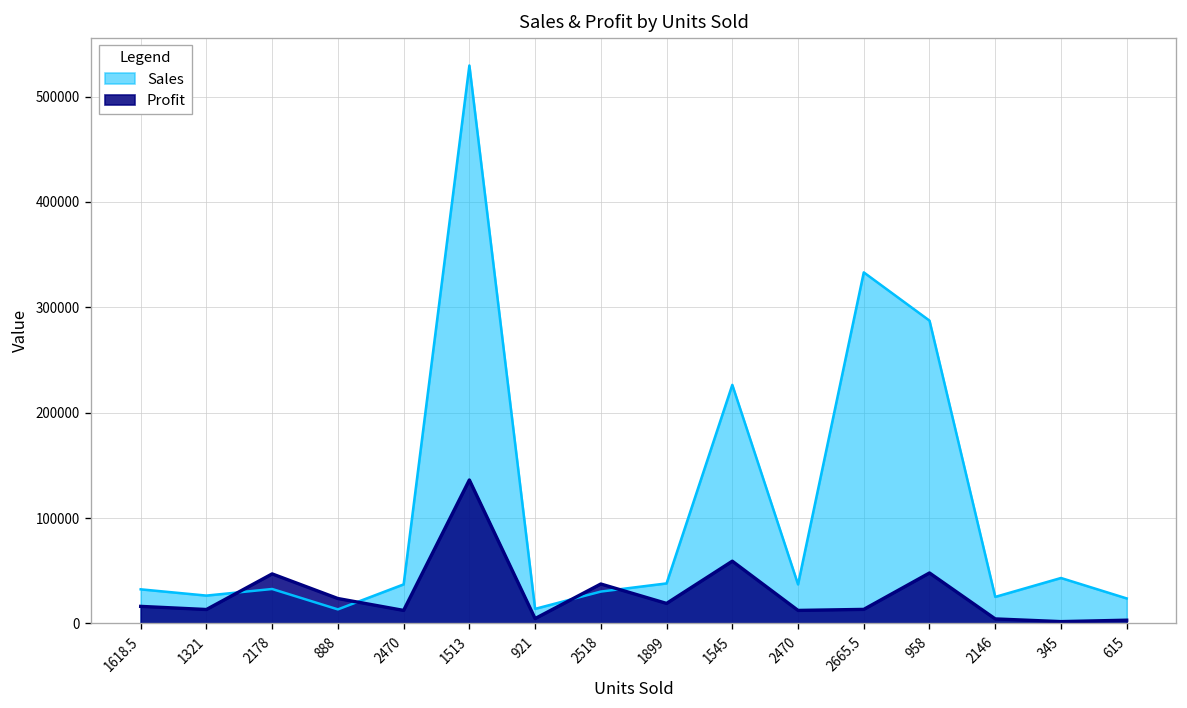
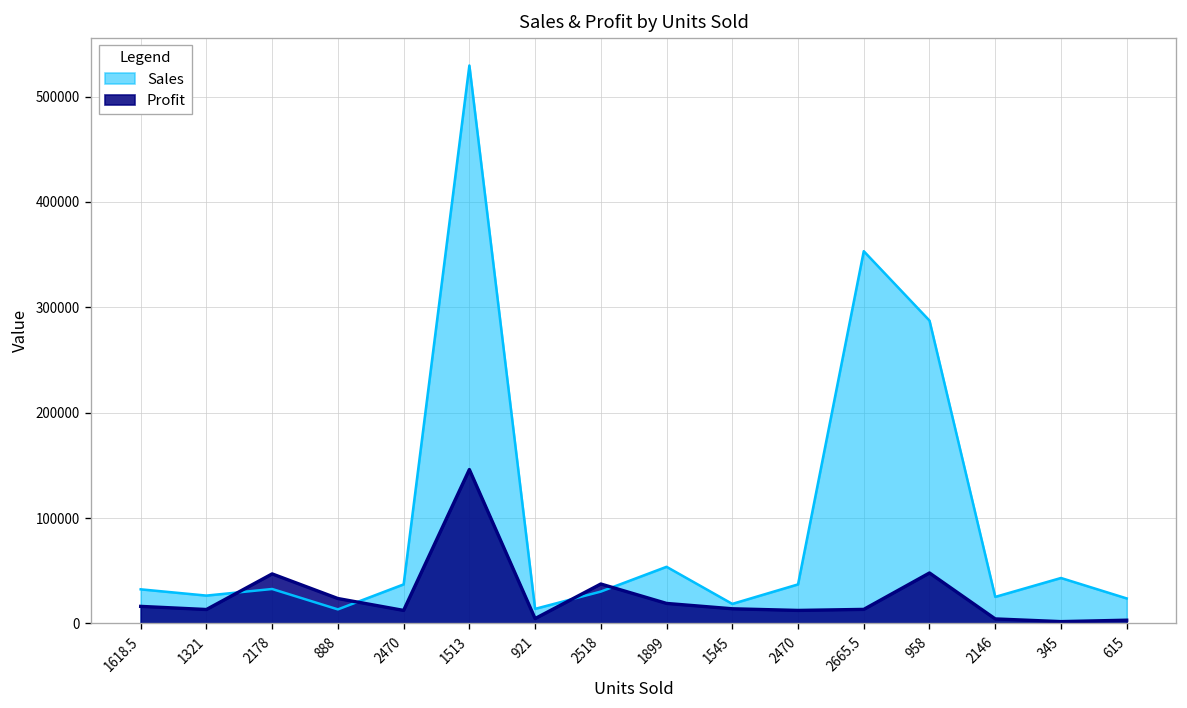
  {
    "Sales": {
      "1618.5": 30000,
      "1321": 30000,
      "2178": 30000,
      "888": 10000,
      "1513": 530000,
      "921": 10000,
      "2518": 30000,
-     "1899": 40000,
-     "1545": 230000,
-     "2665.5": 330000,
+     "1899": 50000,
+     "1545": 20000,
+     "2665.5": 350000,
      "958": 290000,
      "2146": 30000,
      "345": 40000,
      "615": 20000
    },
    "Profit": {
      "1618.5": 20000,
      "1321": 10000,
      "2178": 50000,
      "888": 20000,
-     "1513": 140000,
+     "1513": 150000,
      "921": 0,
      "2518": 40000,
      "1899": 20000,
-     "1545": 60000,
+     "1545": 10000,
      "2665.5": 10000,
      "958": 50000,
      "2146": 0,
      "345": 0,
      "615": 0
    }
  }
